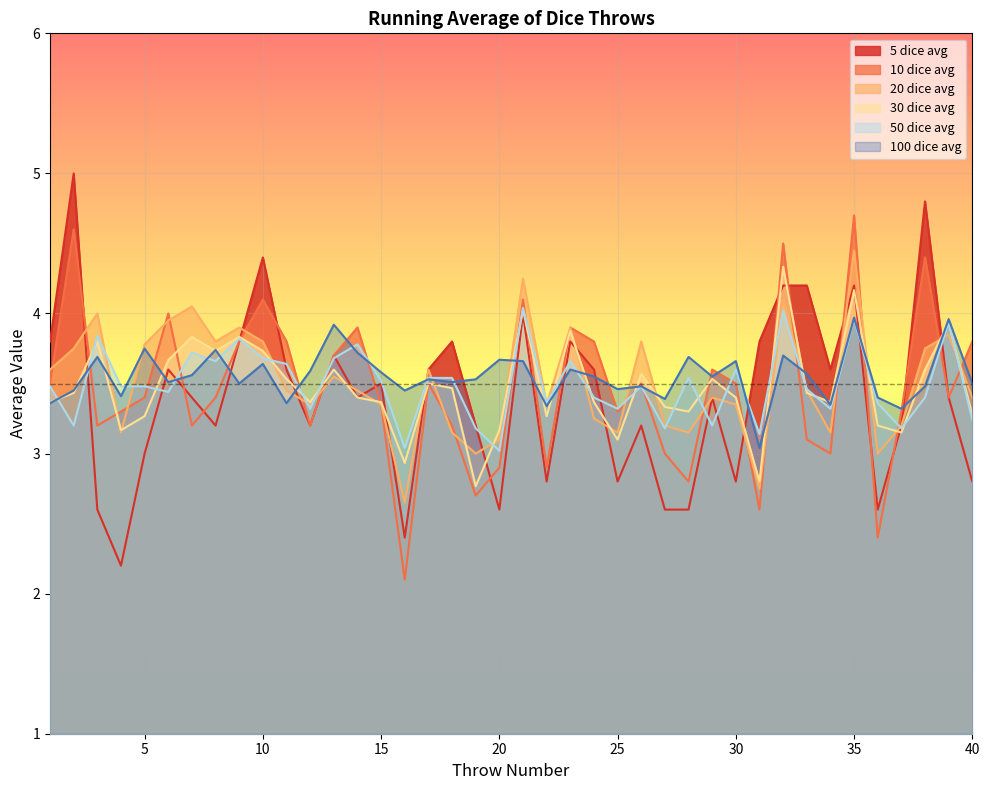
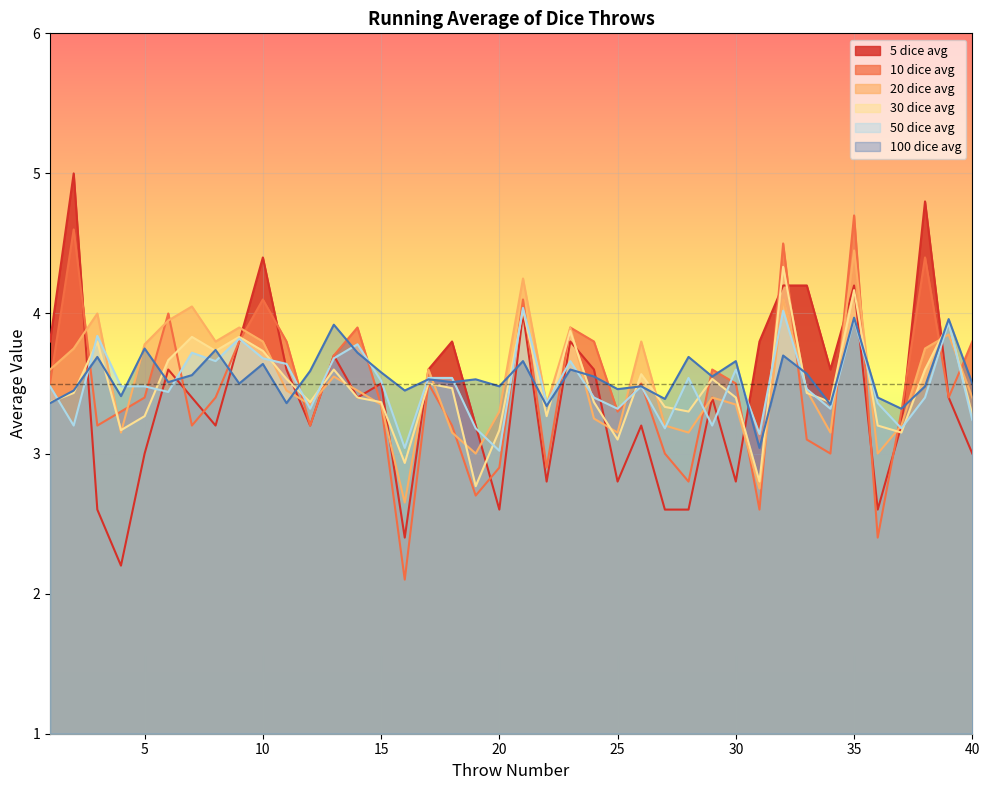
  {
    "5 dice avg": {
      "5": 3.0,
      "10": 4.4,
      "15": 3.5,
      "20": 2.6,
      "25": 2.8,
      "30": 2.8,
      "35": 4.2,
-     "40": 2.8
+     "40": 3.0
    },
    "10 dice avg": {
      "5": 3.40,
      "10": 4.10,
      "20": 2.90,
      "25": 3.30,
      "30": 3.50,
      "35": 4.70,
      "40": 3.80
    },
    "20 dice avg": {
      "5": 3.78,
      "10": 3.8,
-     "20": 3.1,
+     "20": 3.3,
      "25": 3.15,
      "30": 3.35,
      "35": 4.45,
      "40": 3.4
    },
    "30 dice avg": {
      "5": 3.27,
      "10": 3.73,
      "20": 3.17,
      "25": 3.10,
      "30": 3.40,
      "35": 4.17,
      "40": 3.28
    },
    "50 dice avg": {
      "5": 3.48,
      "10": 3.68,
      "15": 3.52,
      "20": 3.02,
      "25": 3.32,
      "30": 3.60,
      "40": 3.24
    },
    "100 dice avg": {
      "5": 3.75,
      "10": 3.64,
      "15": 3.58,
-     "20": 3.67,
+     "20": 3.48,
      "25": 3.46,
      "30": 3.66,
      "40": 3.50
    }
  }
